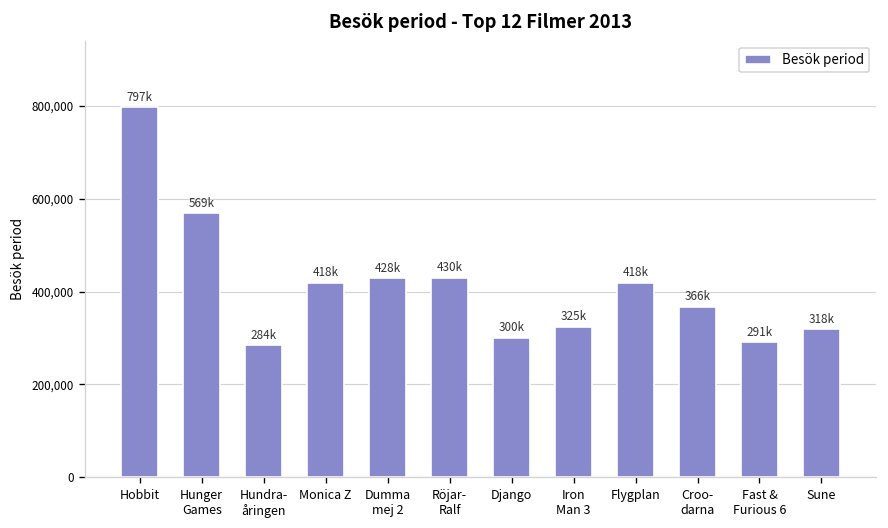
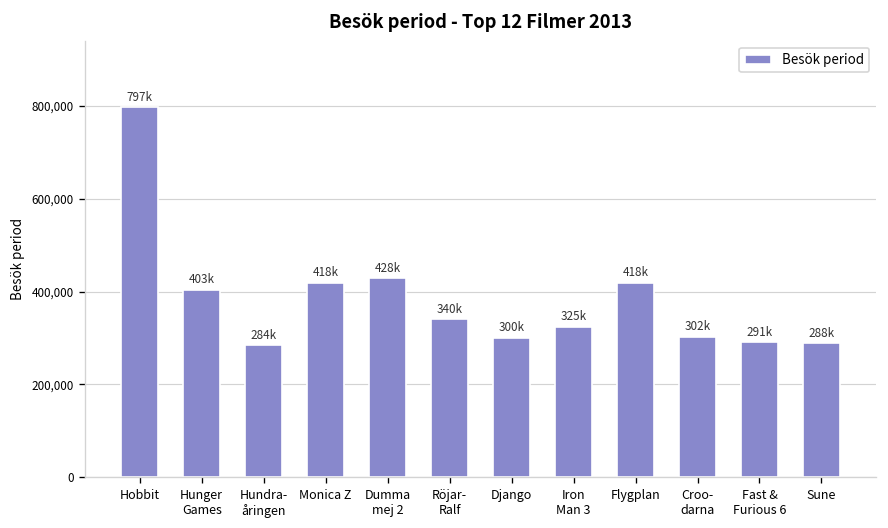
  {
    "Hobbit": "797k",
-   "Hunger Games": "569k",
+   "Hunger Games": "403k",
    "Hundra- åringen": "284k",
    "Monica Z": "418k",
    "Dumma mej 2": "428k",
-   "Röjar- Ralf": "430k",
+   "Röjar- Ralf": "340k",
    "Django": "300k",
    "Iron Man 3": "325k",
    "Flygplan": "418k",
-   "Croo- darna": "366k",
+   "Croo- darna": "302k",
    "Fast & Furious 6": "291k",
-   "Sune": "318k"
+   "Sune": "288k"
  }
